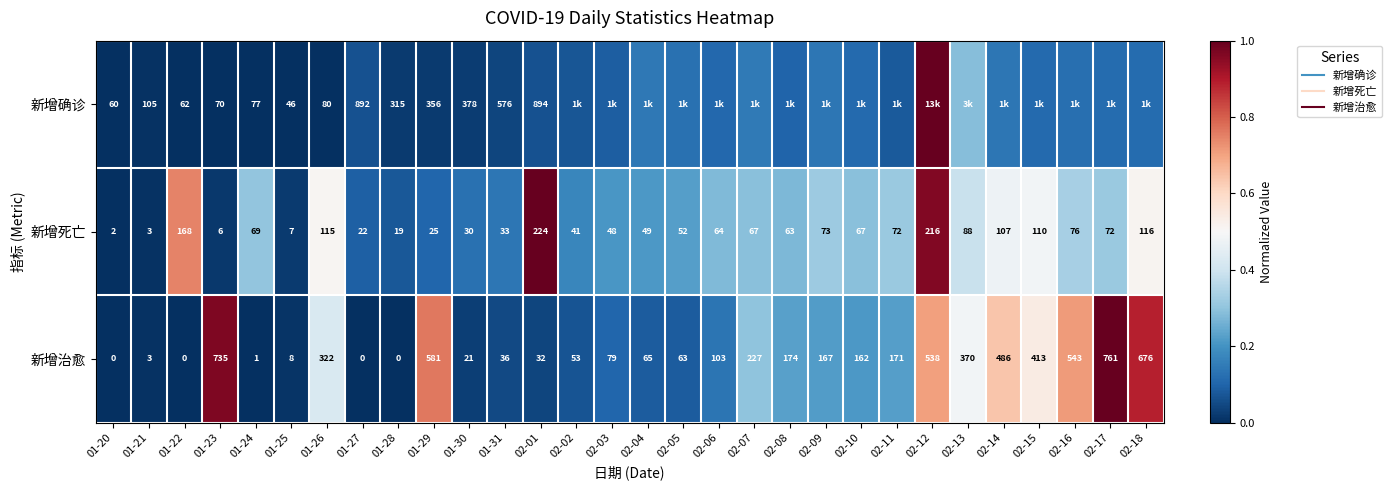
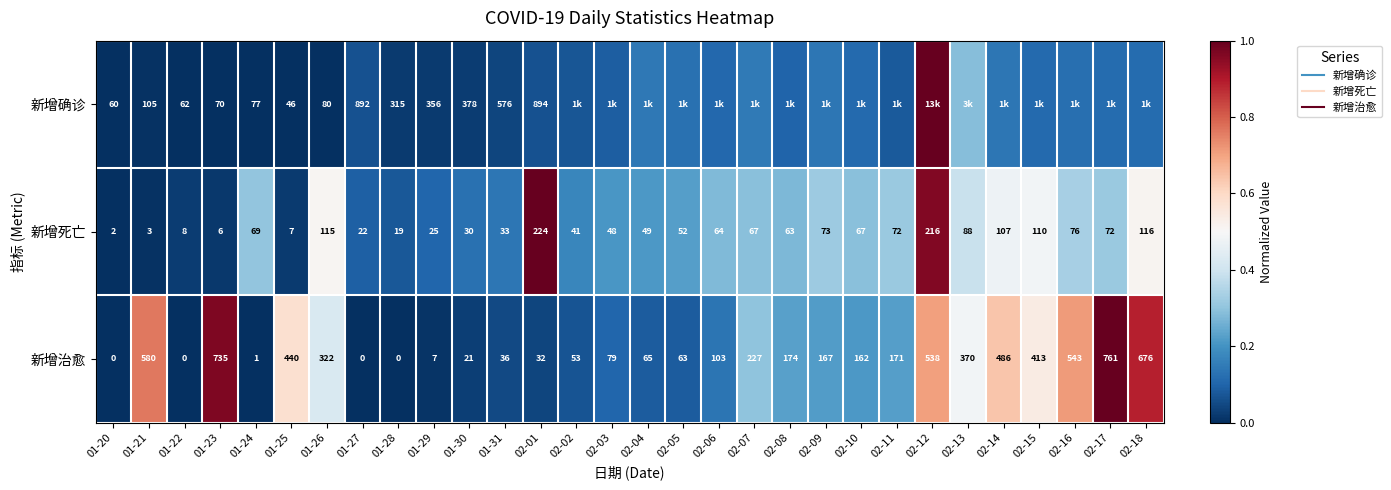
  {
    "新增确诊": {
      "01-20": "60",
      "01-21": "105",
      "01-22": "62",
      "01-23": "70",
      "01-24": "77",
      "01-25": "46",
      "01-26": "80",
      "01-27": "892",
      "01-28": "315",
      "01-29": "356",
      "01-30": "378",
      "01-31": "576",
      "02-01": "894",
      "02-02": "1k",
      "02-03": "1k",
      "02-04": "1k",
      "02-05": "1k",
      "02-06": "1k",
      "02-07": "1k",
      "02-08": "1k",
      "02-09": "1k",
      "02-10": "1k",
      "02-11": "1k",
      "02-12": "13k",
      "02-13": "3k",
      "02-14": "1k",
      "02-15": "1k",
      "02-16": "1k",
      "02-17": "1k",
      "02-18": "1k"
    },
    "新增死亡": {
      "01-20": "2",
      "01-21": "3",
-     "01-22": "168",
+     "01-22": "8",
      "01-23": "6",
      "01-24": "69",
      "01-25": "7",
      "01-26": "115",
      "01-27": "22",
      "01-28": "19",
      "01-29": "25",
      "01-30": "30",
      "01-31": "33",
      "02-01": "224",
      "02-02": "41",
      "02-03": "48",
      "02-04": "49",
      "02-05": "52",
      "02-06": "64",
      "02-07": "67",
      "02-08": "63",
      "02-09": "73",
      "02-10": "67",
      "02-11": "72",
      "02-12": "216",
      "02-13": "88",
      "02-14": "107",
      "02-15": "110",
      "02-16": "76",
      "02-17": "72",
      "02-18": "116"
    },
    "新增治愈": {
      "01-20": "0",
-     "01-21": "3",
+     "01-21": "580",
      "01-22": "0",
      "01-23": "735",
      "01-24": "1",
-     "01-25": "8",
+     "01-25": "440",
      "01-26": "322",
      "01-27": "0",
      "01-28": "0",
-     "01-29": "581",
+     "01-29": "7",
      "01-30": "21",
      "01-31": "36",
      "02-01": "32",
      "02-02": "53",
      "02-03": "79",
      "02-04": "65",
      "02-05": "63",
      "02-06": "103",
      "02-07": "227",
      "02-08": "174",
      "02-09": "167",
      "02-10": "162",
      "02-11": "171",
      "02-12": "538",
      "02-13": "370",
      "02-14": "486",
      "02-15": "413",
      "02-16": "543",
      "02-17": "761",
      "02-18": "676"
    }
  }
